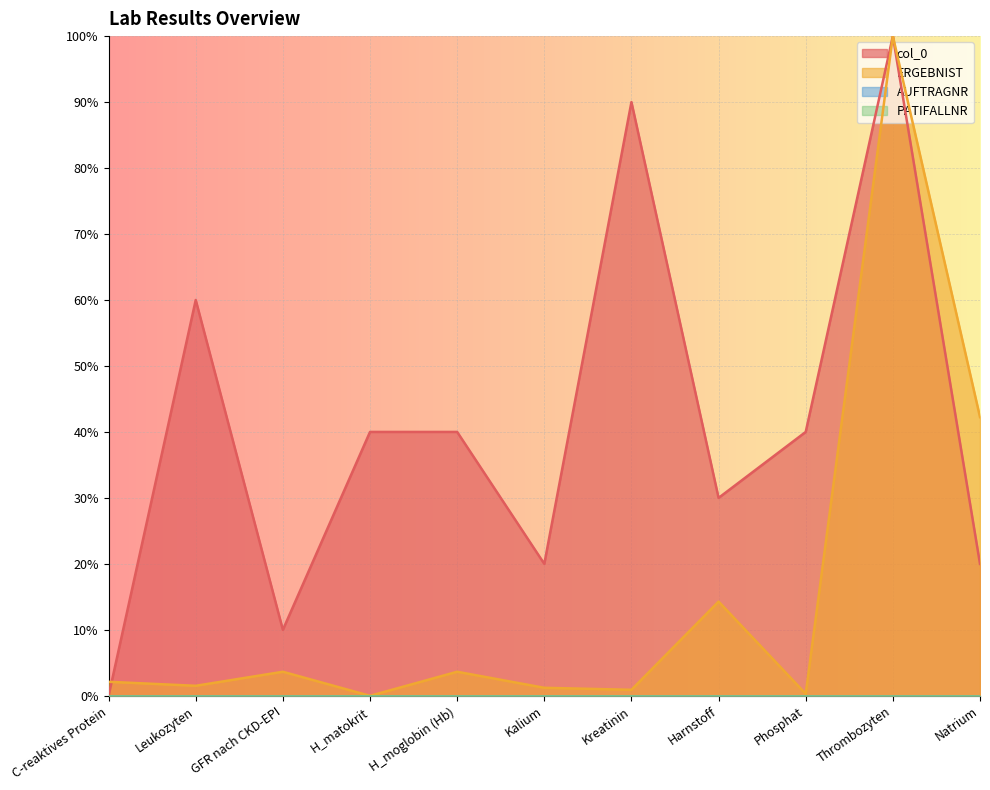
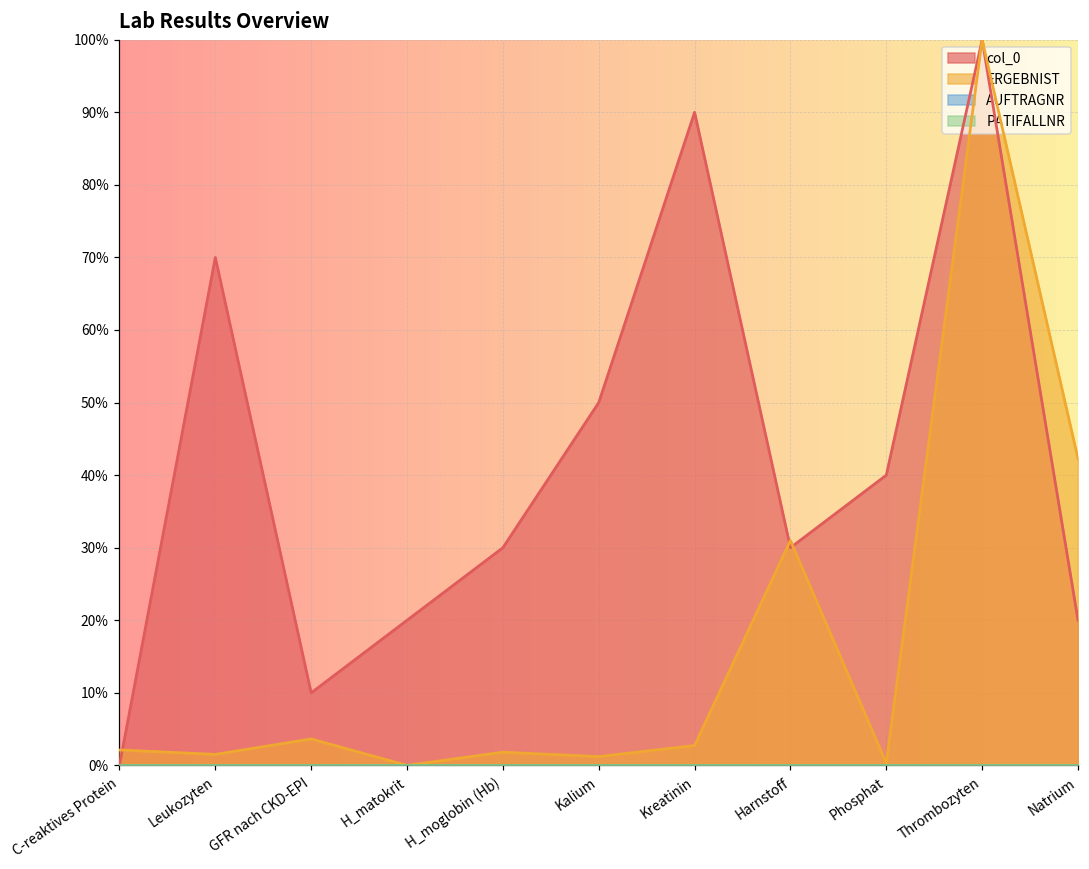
  {
    "col_0": {
-     "Leukozyten": "60%",
+     "Leukozyten": "70%",
      "GFR nach CKD-EPI": "10%",
-     "H_matokrit": "40%",
-     "H_moglobin (Hb)": "40%",
-     "Kalium": "20%",
+     "H_matokrit": "20%",
+     "H_moglobin (Hb)": "30%",
+     "Kalium": "50%",
      "Kreatinin": "90%",
      "Harnstoff": "30%",
      "Phosphat": "40%",
      "Natrium": "20%"
    },
    "ERGEBNIST": {
      "C-reaktives Protein": "2%",
      "Leukozyten": "2%",
      "GFR nach CKD-EPI": "4%",
-     "H_moglobin (Hb)": "4%",
+     "H_moglobin (Hb)": "2%",
      "Kalium": "1%",
-     "Kreatinin": "1%",
-     "Harnstoff": "14%",
+     "Kreatinin": "3%",
+     "Harnstoff": "31%",
      "Natrium": "42%"
    },
    "PATIFALLNR": {
      "Leukozyten": "0%",
      "GFR nach CKD-EPI": "0%",
      "H_moglobin (Hb)": "0%",
      "Kalium": "0%",
      "Kreatinin": "0%",
      "Harnstoff": "0%",
      "Thrombozyten": "0%",
      "Natrium": "0%"
    }
  }
